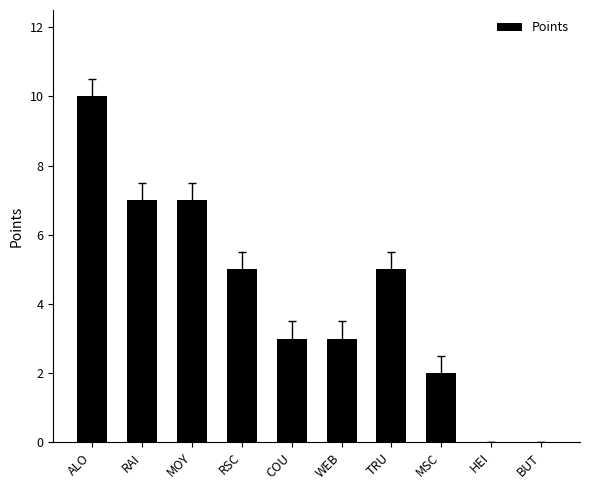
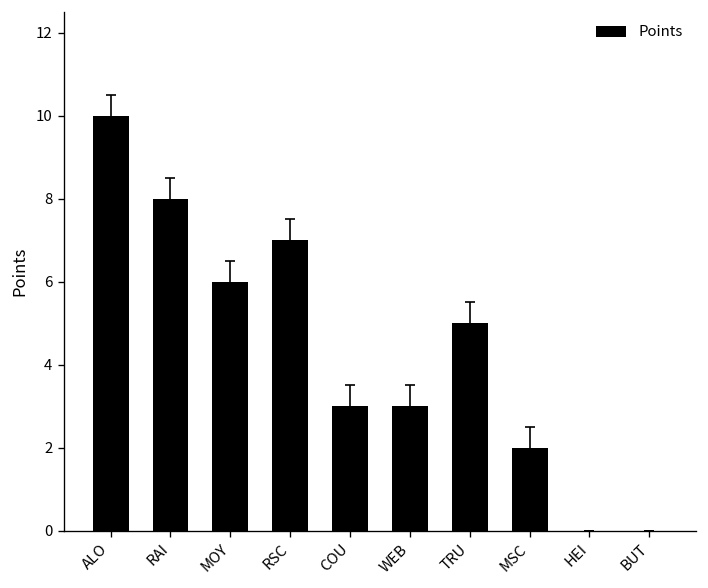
  {
    "Points": {
      "ALO": 10,
-     "RAI": 7,
-     "MOY": 7,
-     "RSC": 5,
+     "RAI": 8,
+     "MOY": 6,
+     "RSC": 7,
      "COU": 3,
      "WEB": 3,
      "TRU": 5,
      "MSC": 2,
      "HEI": 0,
      "BUT": 0
    }
  }
